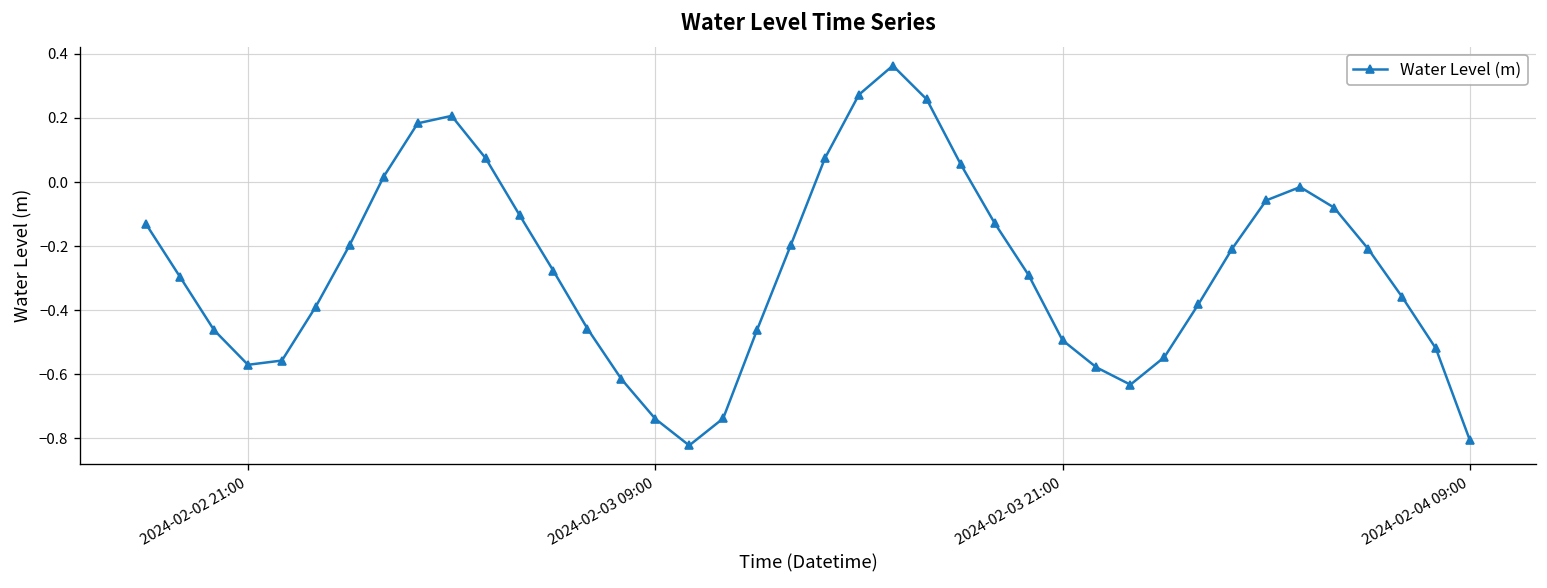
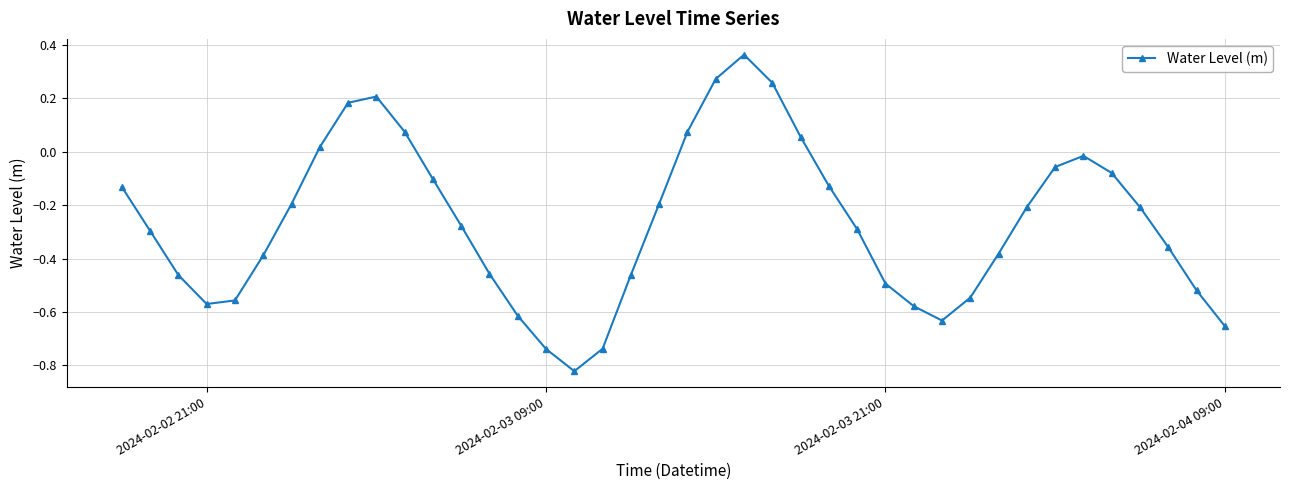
  {
    "2024-02-02 21:00": -0.57,
    "2024-02-03 09:00": -0.74,
    "2024-02-03 21:00": -0.49,
-   "2024-02-04 09:00": -0.81
+   "2024-02-04 09:00": -0.65
  }
